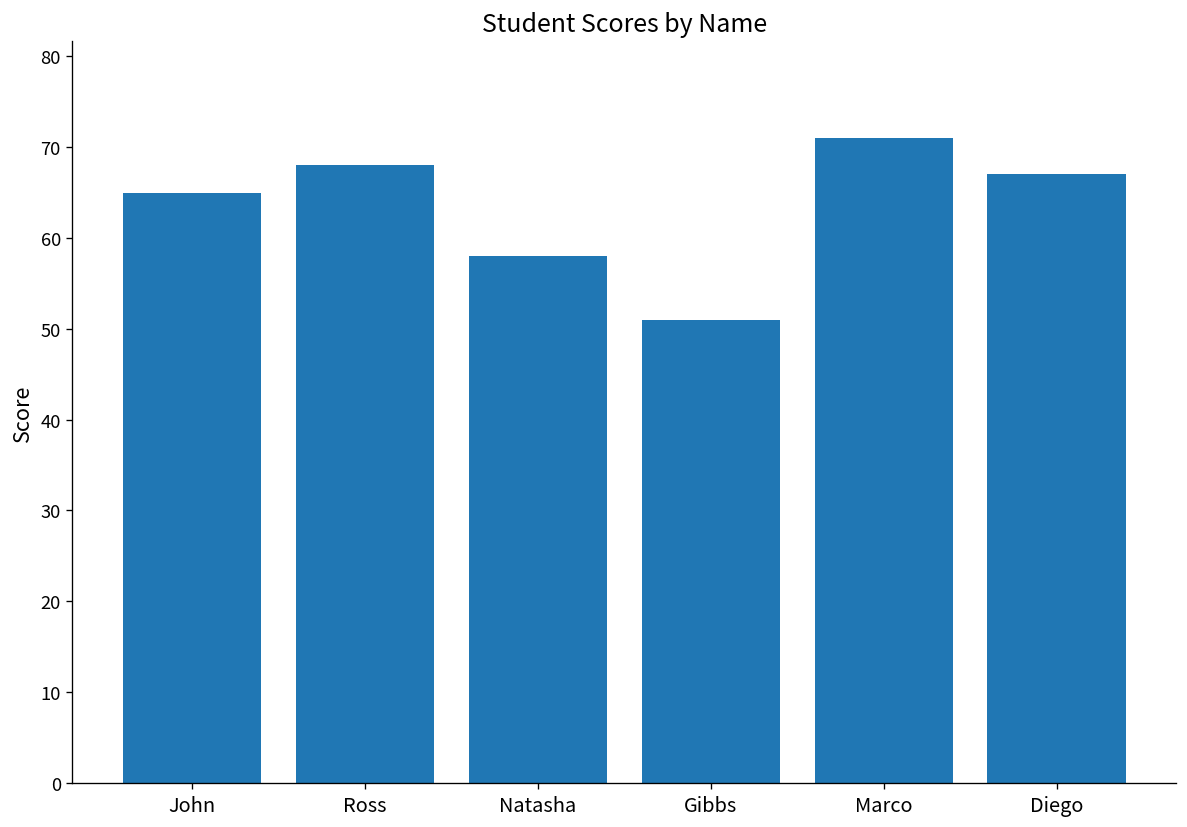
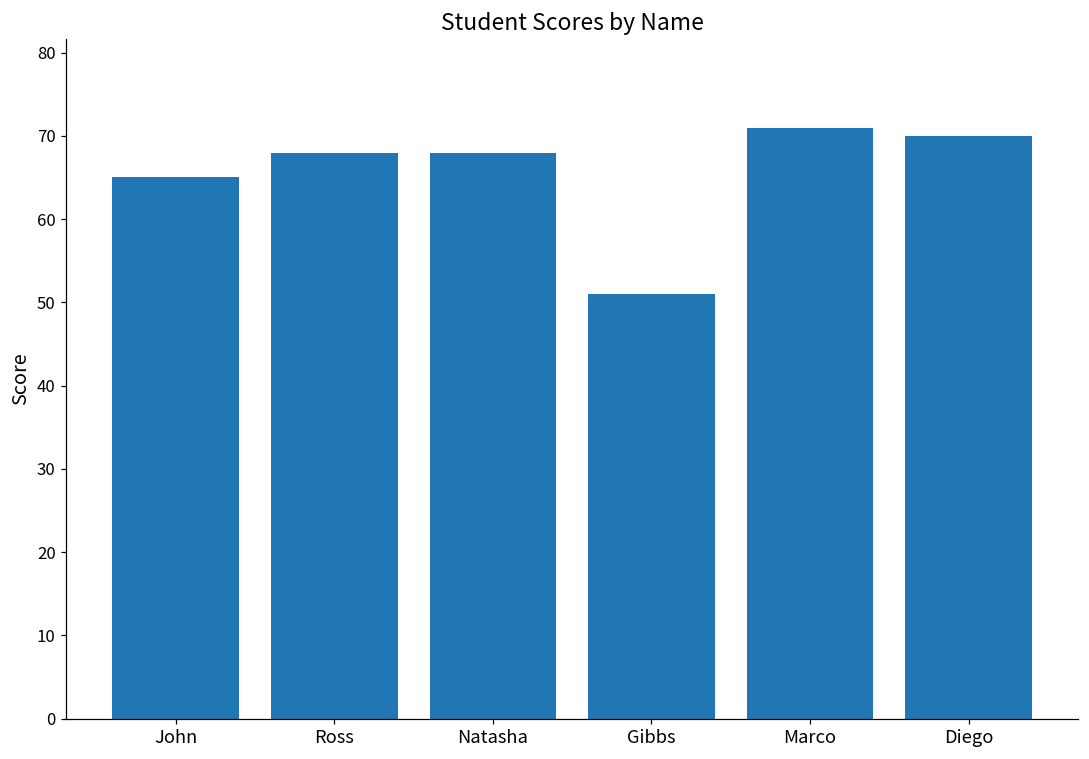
  {
    "John": 65,
    "Ross": 68,
-   "Natasha": 58,
+   "Natasha": 68,
    "Gibbs": 51,
    "Marco": 71,
-   "Diego": 67
+   "Diego": 70
  }
